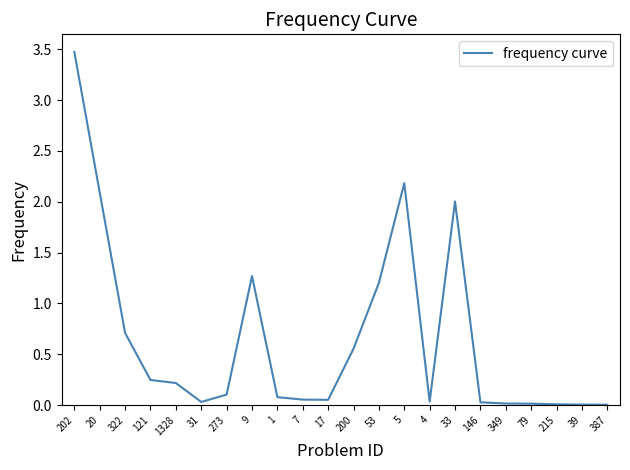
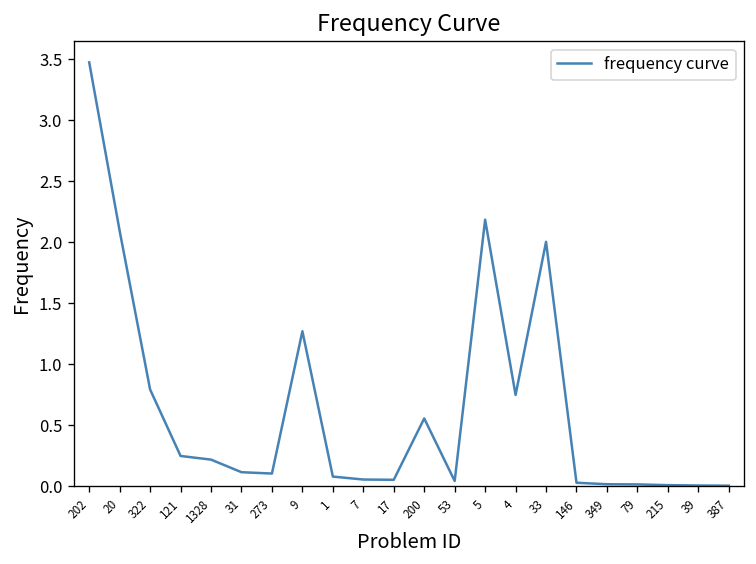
  {
    "202": 3.47,
    "20": 2.09,
-   "322": 0.71,
+   "322": 0.79,
    "121": 0.25,
    "1328": 0.22,
-   "31": 0.03,
+   "31": 0.11,
    "273": 0.10,
    "9": 1.27,
    "1": 0.08,
    "7": 0.05,
    "17": 0.05,
    "200": 0.56,
-   "53": 1.20,
+   "53": 0.04,
    "5": 2.18,
-   "4": 0.03,
+   "4": 0.75,
    "33": 2.00,
    "146": 0.03,
    "349": 0.02,
    "79": 0.01,
    "215": 0.01,
    "39": 0.01,
    "387": 0.00
  }
